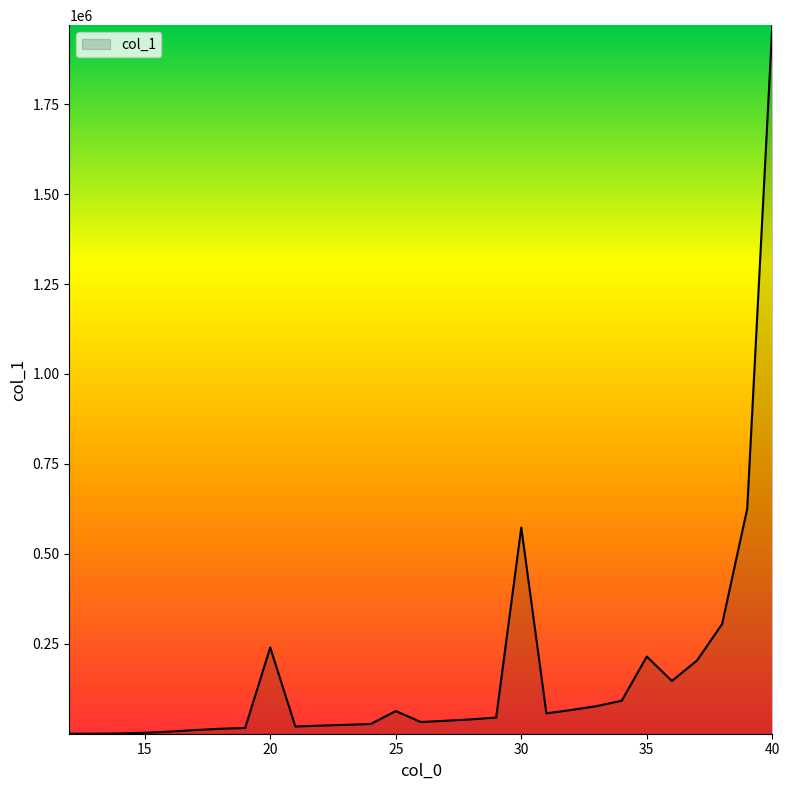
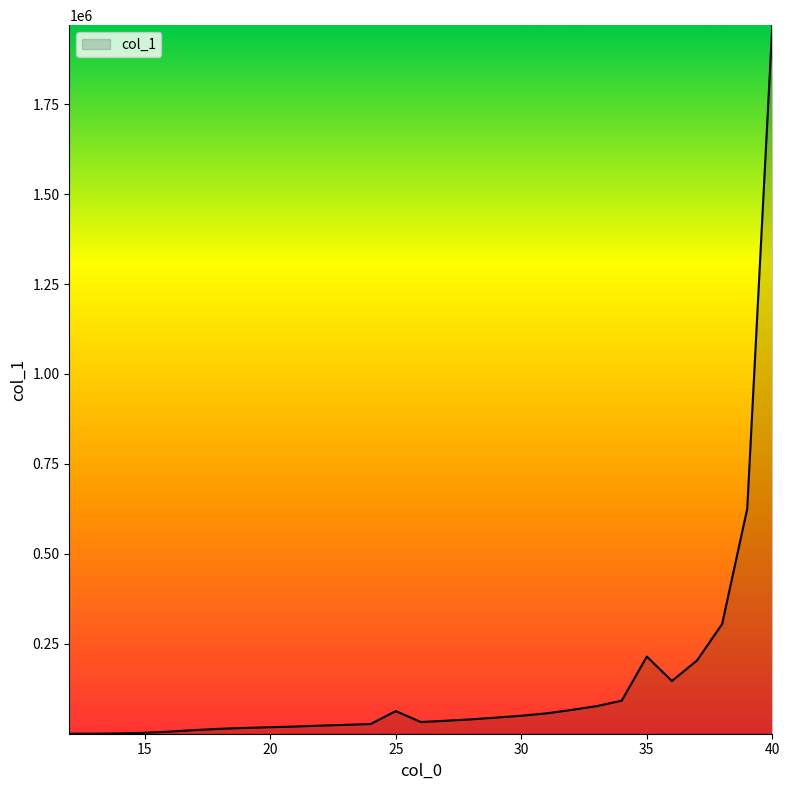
  {
    "15": 0,
-   "20": 240000,
+   "20": 20000,
    "25": 60000,
-   "30": 570000,
+   "30": 50000,
    "35": 210000,
    "40": 1970000
  }
